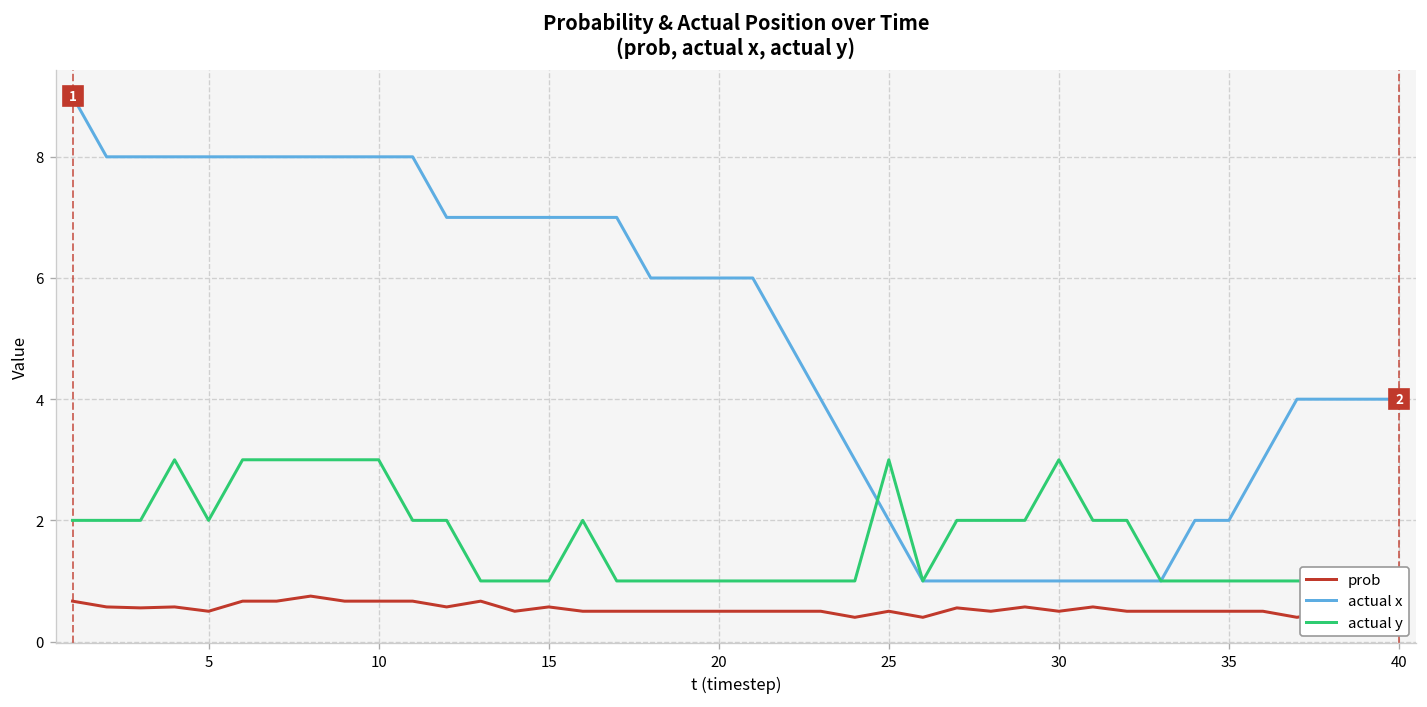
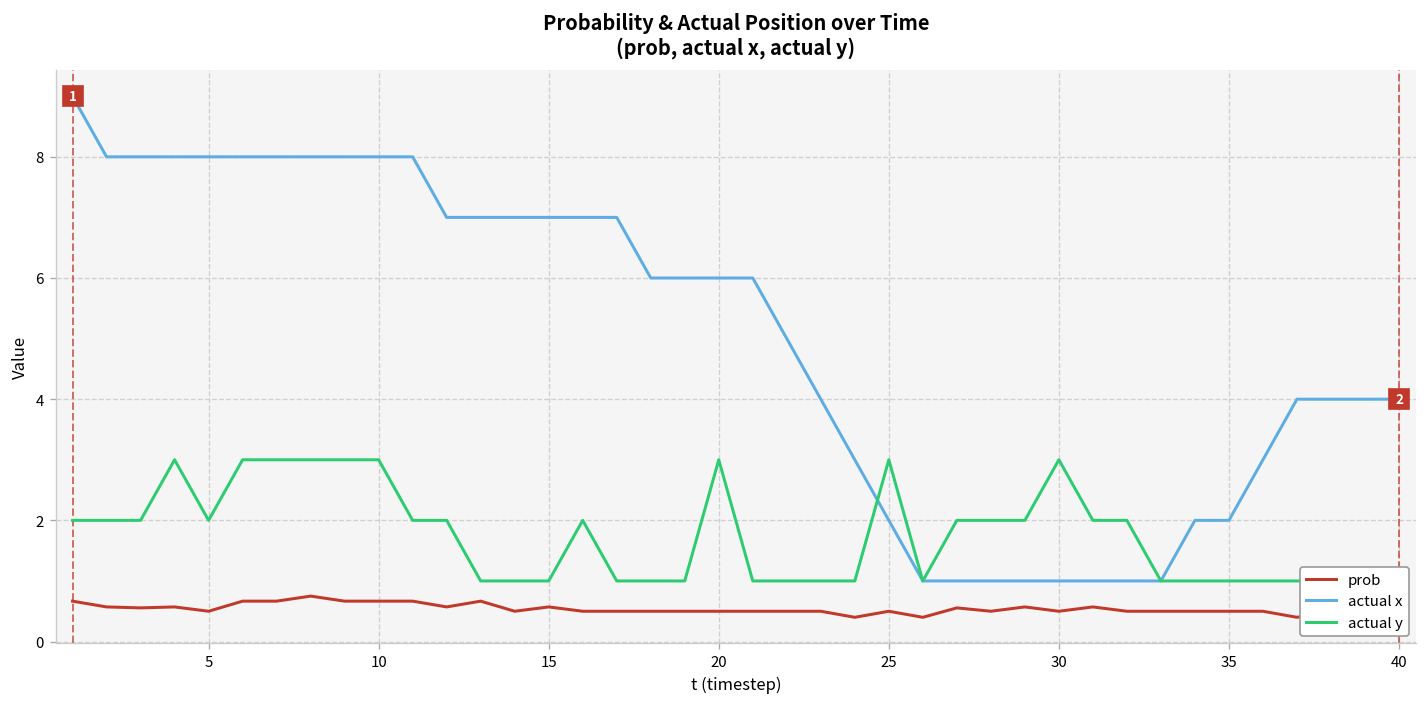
  {
    "actual x": {
      "5": 8,
      "10": 8,
      "15": 7,
      "20": 6,
      "25": 2,
      "30": 1,
      "35": 2
    },
    "actual y": {
      "5": 2,
      "10": 3,
      "15": 1,
-     "20": 1,
+     "20": 3,
      "25": 3,
      "30": 3,
      "35": 1
    }
  }
